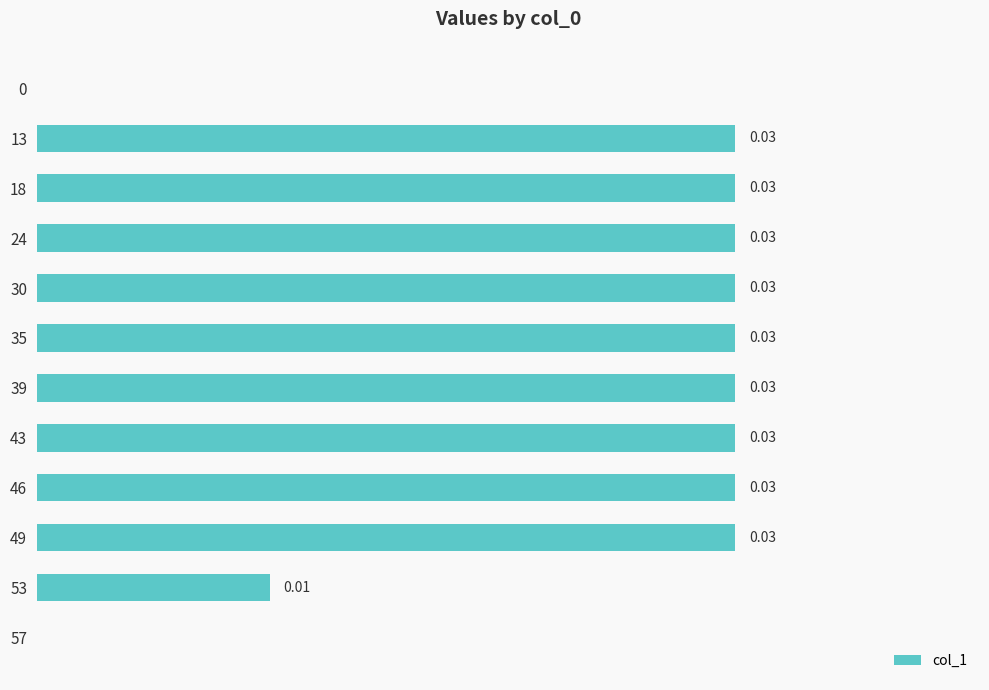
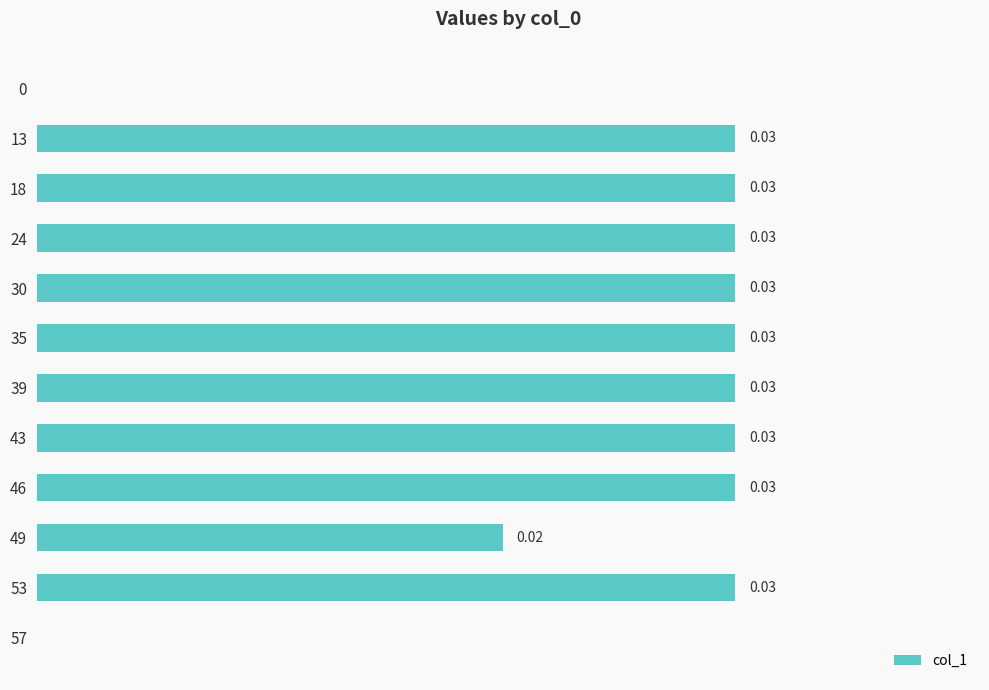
  {
    "13": 0.03,
    "18": 0.03,
    "24": 0.03,
    "30": 0.03,
    "35": 0.03,
    "39": 0.03,
    "43": 0.03,
    "46": 0.03,
-   "49": 0.03,
-   "53": 0.01
+   "49": 0.02,
+   "53": 0.03
  }
